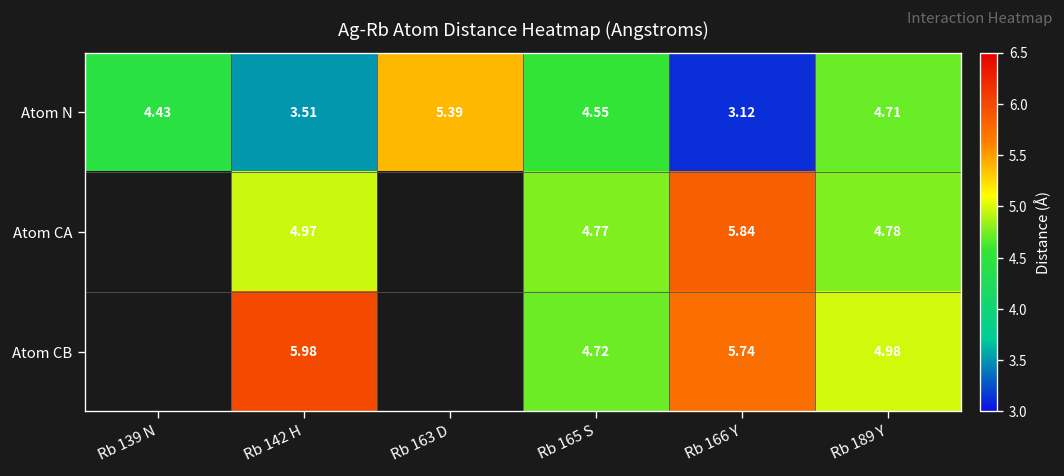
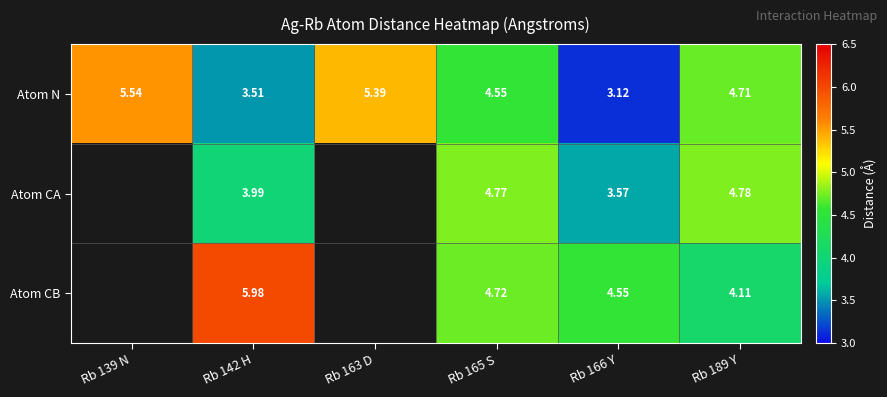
  {
    "Atom N": {
-     "Rb 139 N": 4.43,
+     "Rb 139 N": 5.54,
      "Rb 142 H": 3.51,
      "Rb 163 D": 5.39,
      "Rb 165 S": 4.55,
      "Rb 166 Y": 3.12,
      "Rb 189 Y": 4.71
    },
    "Atom CA": {
-     "Rb 142 H": 4.97,
+     "Rb 142 H": 3.99,
      "Rb 165 S": 4.77,
-     "Rb 166 Y": 5.84,
+     "Rb 166 Y": 3.57,
      "Rb 189 Y": 4.78
    },
    "Atom CB": {
      "Rb 142 H": 5.98,
      "Rb 165 S": 4.72,
-     "Rb 166 Y": 5.74,
-     "Rb 189 Y": 4.98
+     "Rb 166 Y": 4.55,
+     "Rb 189 Y": 4.11
    }
  }
